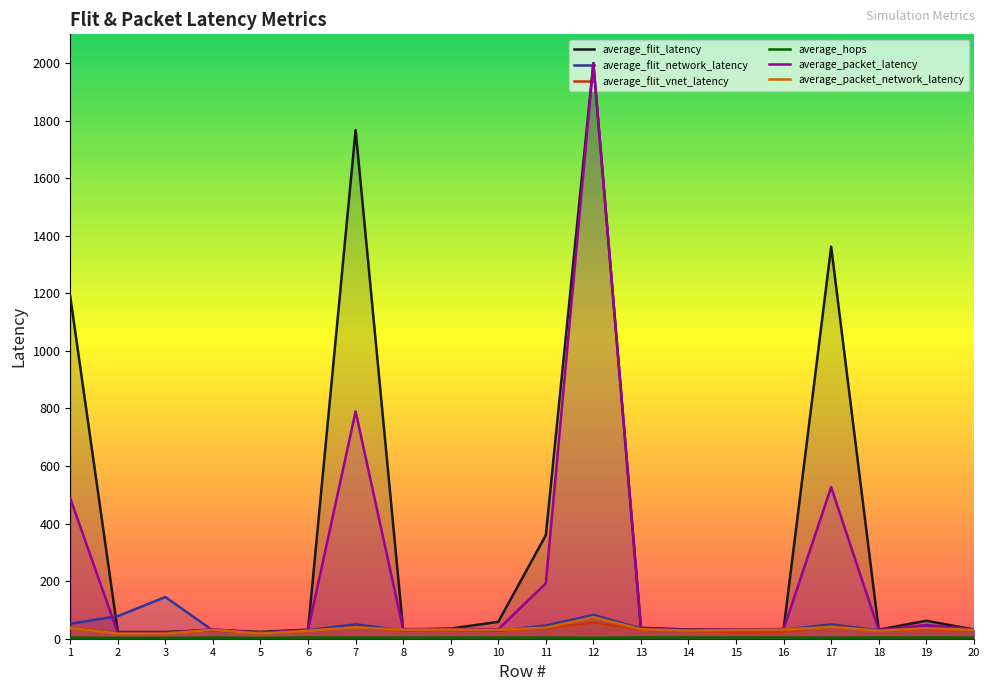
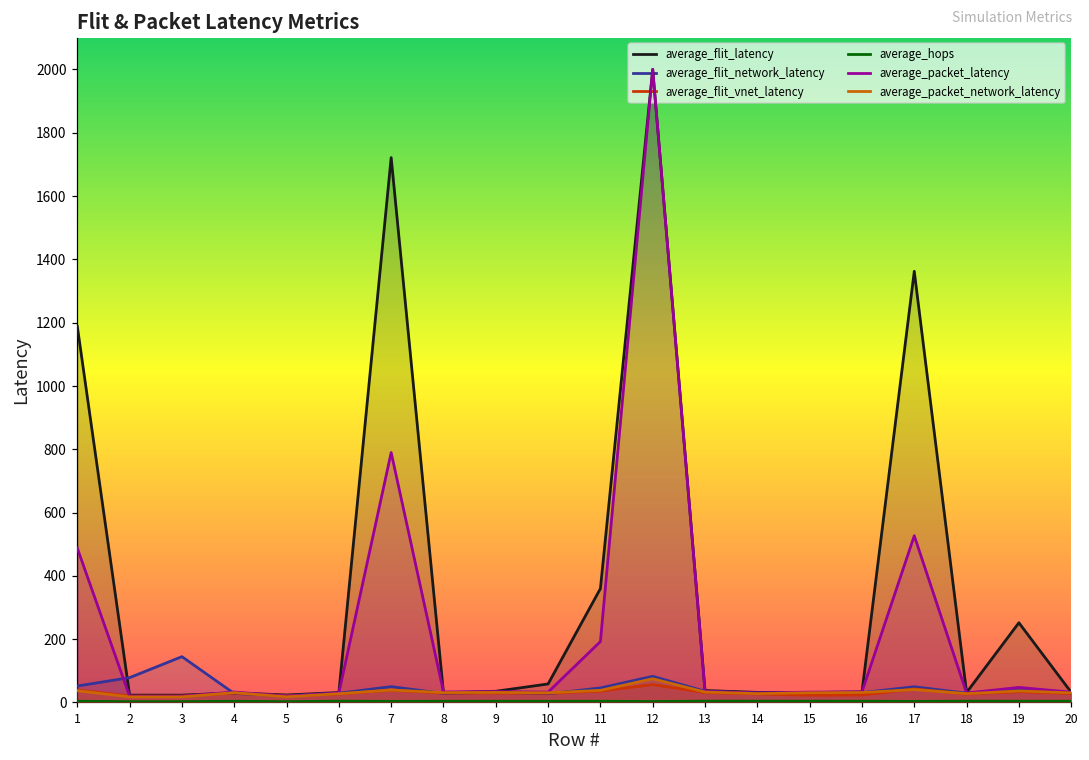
  {
    "average_flit_latency": {
      "1": 1190,
-     "7": 1770,
+     "7": 1720,
      "10": 60,
      "11": 360,
      "17": 1360,
-     "19": 60
+     "19": 250
    },
    "average_flit_network_latency": {
      "1": 50,
      "2": 80,
      "3": 140,
      "7": 50
    },
    "average_hops": {
      "1": 0,
      "2": 0,
      "3": 0,
      "4": 0,
      "5": 0,
      "6": 0,
      "7": 0,
      "8": 0,
      "9": 0,
      "10": 0,
      "11": 0,
      "12": 0,
      "13": 0,
      "14": 0,
      "15": 0,
      "16": 0,
      "17": 0,
      "18": 0,
      "19": 0,
      "20": 0
    },
    "average_packet_latency": {
      "1": 490,
      "7": 790,
      "11": 190,
      "17": 530
    }
  }
